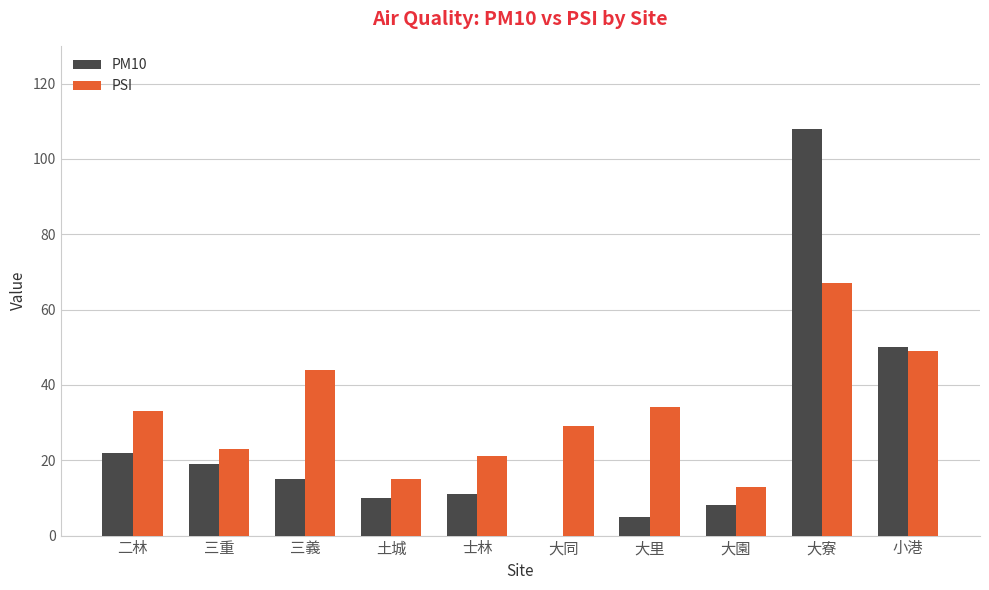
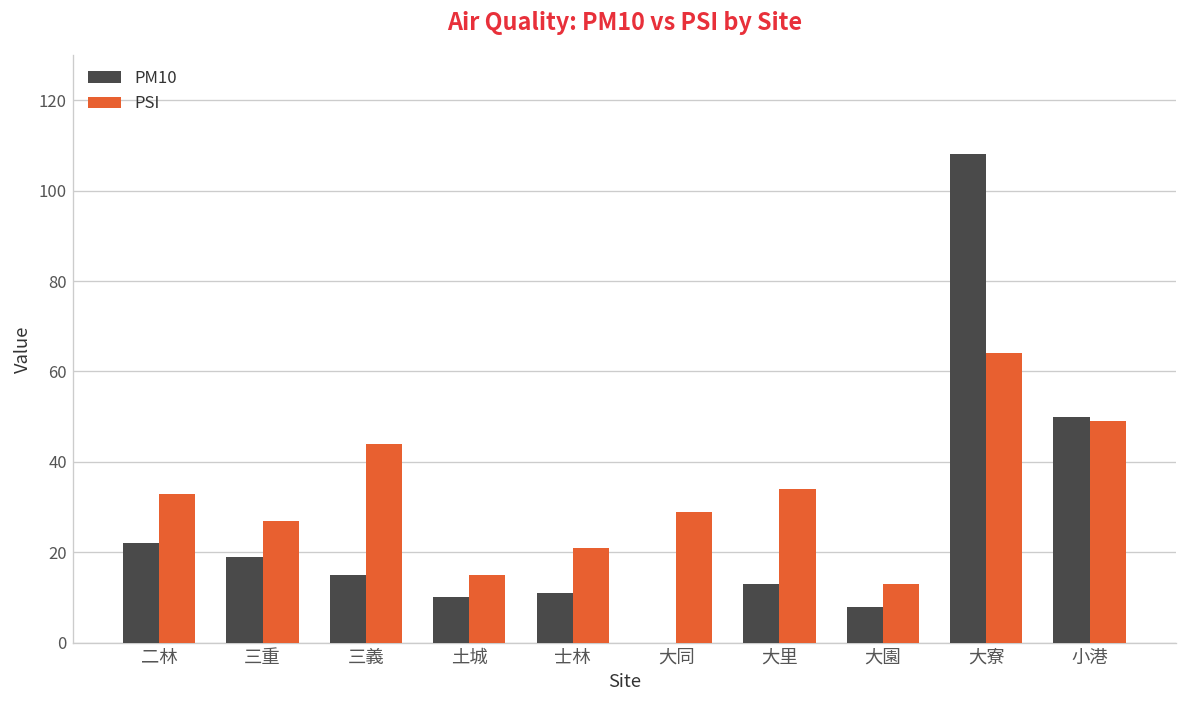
  {
    "PM10": {
      "二林": 22,
      "三重": 19,
      "三義": 15,
      "土城": 10,
      "士林": 11,
      "大同": 0,
-     "大里": 5,
+     "大里": 13,
      "大園": 8,
      "大寮": 108,
      "小港": 50
    },
    "PSI": {
      "二林": 33,
-     "三重": 23,
+     "三重": 27,
      "三義": 44,
      "土城": 15,
      "士林": 21,
      "大同": 29,
      "大里": 34,
      "大園": 13,
-     "大寮": 67,
+     "大寮": 64,
      "小港": 49
    }
  }
